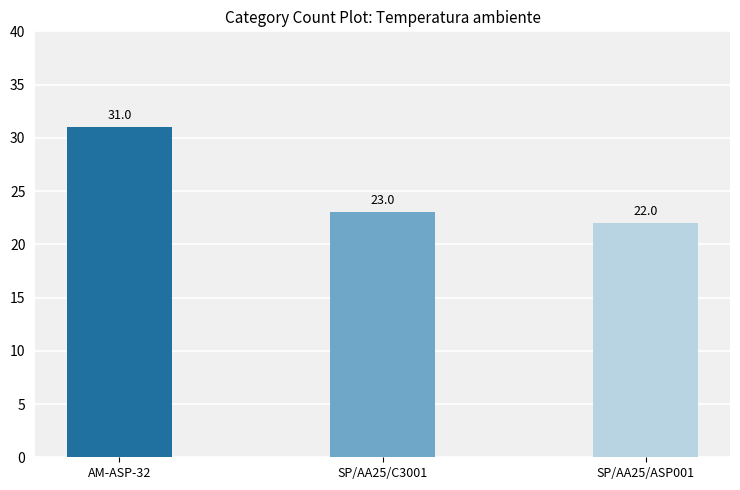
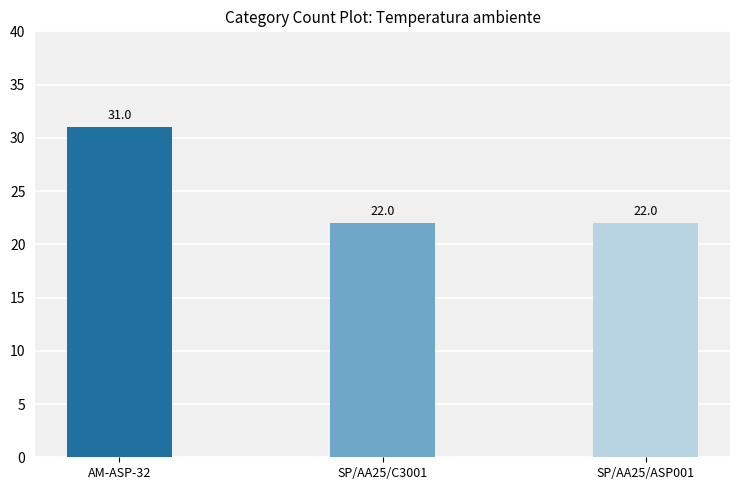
  {
    "AM-ASP-32": 31.0,
-   "SP/AA25/C3001": 23.0,
+   "SP/AA25/C3001": 22.0,
    "SP/AA25/ASP001": 22.0
  }
